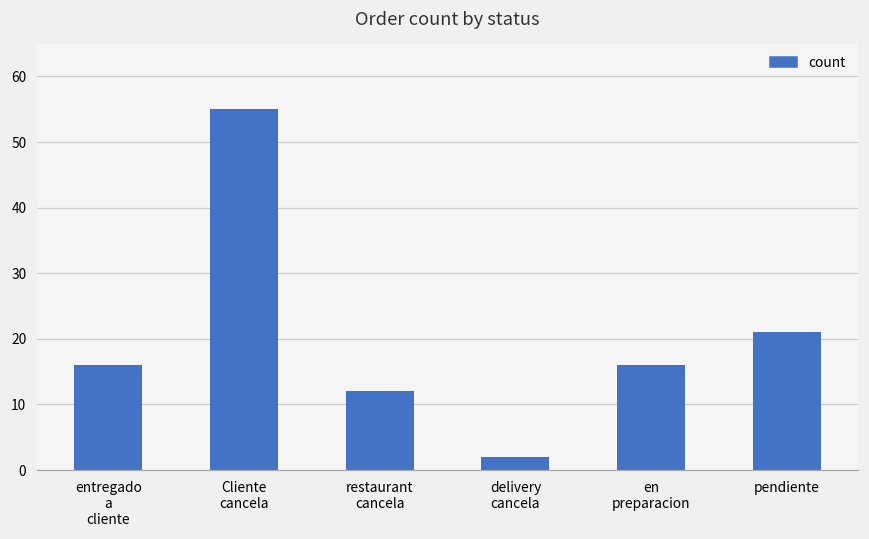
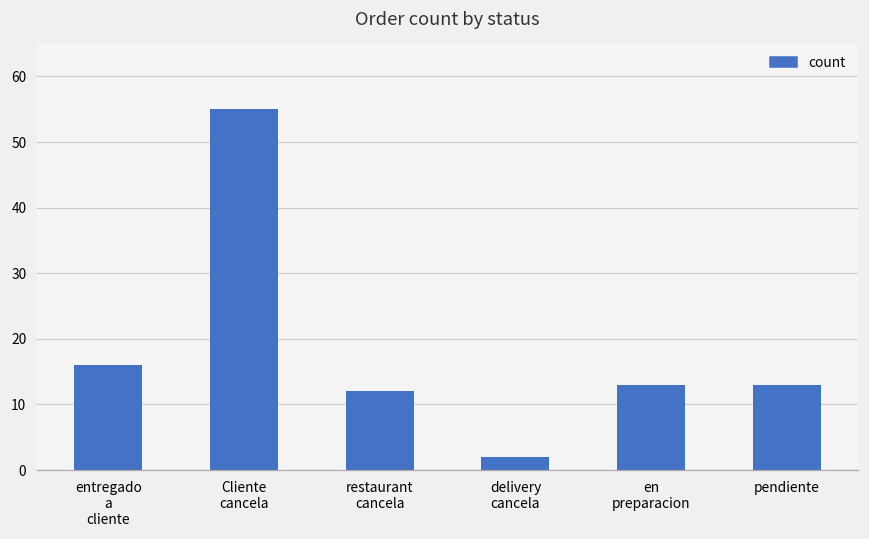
  {
    "entregado a cliente": 16,
    "Cliente cancela": 55,
    "restaurant cancela": 12,
    "delivery cancela": 2,
-   "en preparacion": 16,
-   "pendiente": 21
+   "en preparacion": 13,
+   "pendiente": 13
  }
